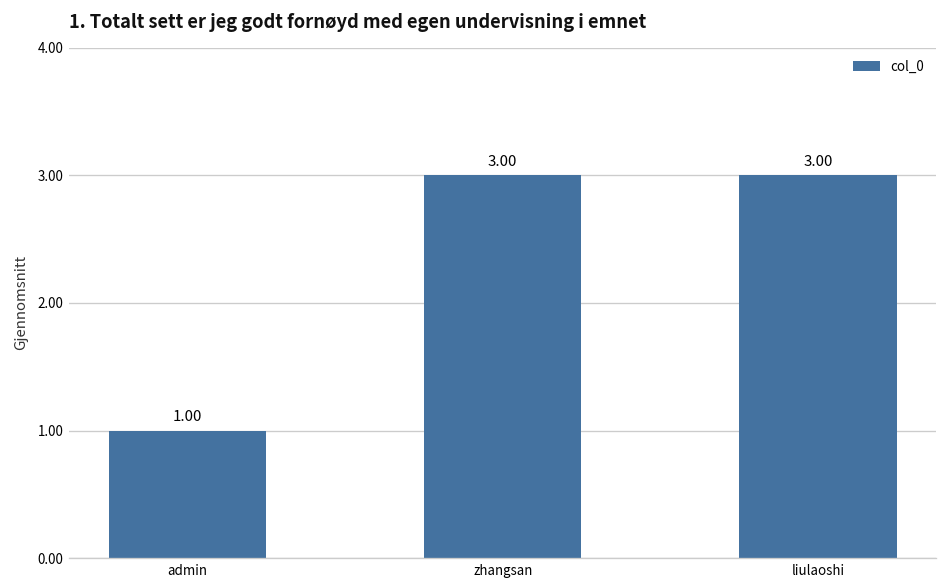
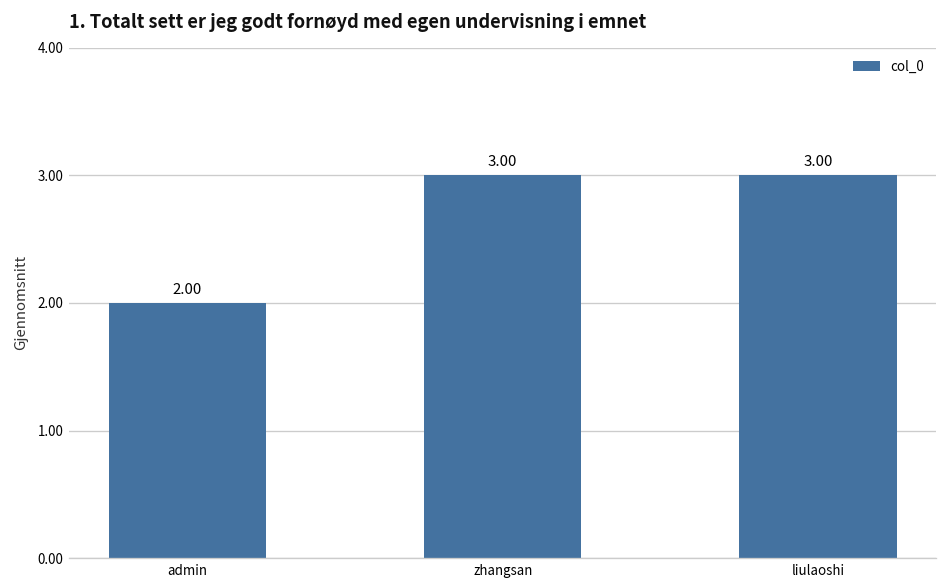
  {
-   "admin": 1.00,
+   "admin": 2.00,
    "zhangsan": 3.00,
    "liulaoshi": 3.00
  }
